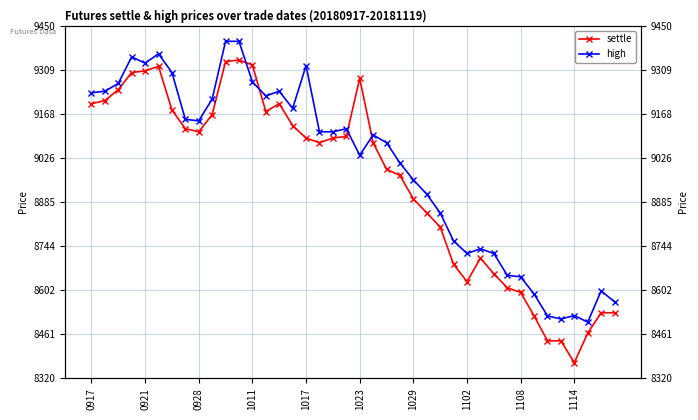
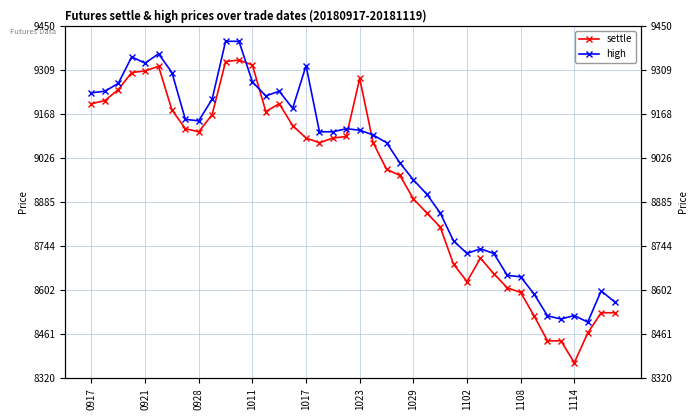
  {
    "settle": {
      "0917": 9200,
      "0921": 9310,
      "0928": 9110,
      "1011": 9320,
      "1017": 9090,
      "1023": 9280,
      "1029": 8900,
      "1102": 8630,
      "1108": 8600,
      "1114": 8370
    },
    "high": {
      "0917": 9240,
      "0921": 9330,
      "0928": 9150,
      "1011": 9270,
      "1017": 9320,
-     "1023": 9040,
+     "1023": 9120,
      "1029": 8960,
      "1102": 8720,
      "1108": 8650,
      "1114": 8520
    }
  }
